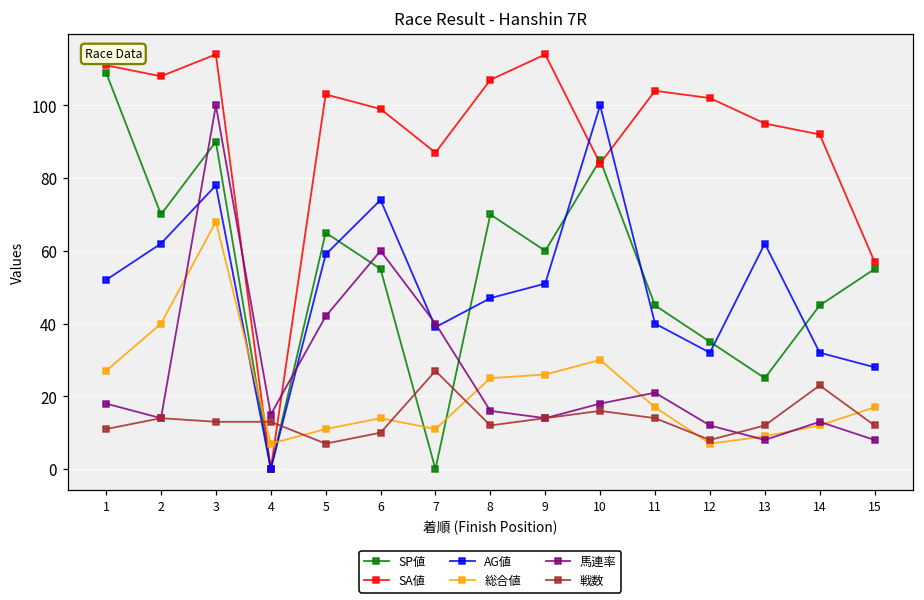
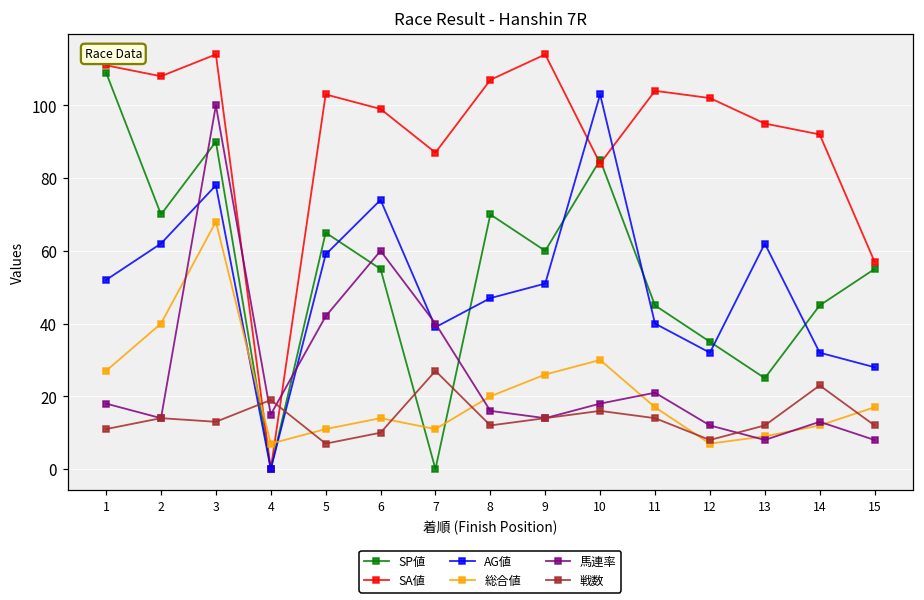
  {
    "SP値": {
      "1": 109,
      "2": 70,
      "3": 90,
      "5": 65,
      "6": 55,
      "7": 0,
      "8": 70,
      "9": 60,
      "10": 85,
      "11": 45,
      "12": 35,
      "13": 25,
      "14": 45,
      "15": 55
    },
    "SA値": {
      "1": 111,
      "2": 108,
      "3": 114,
      "5": 103,
      "6": 99,
      "7": 87,
      "8": 107,
      "9": 114,
      "10": 84,
      "11": 104,
      "12": 102,
      "13": 95,
      "14": 92,
      "15": 57
    },
    "AG値": {
      "1": 52,
      "2": 62,
      "3": 78,
      "5": 59,
      "6": 74,
      "7": 39,
      "8": 47,
      "9": 51,
-     "10": 100,
+     "10": 103,
      "11": 40,
      "12": 32,
      "13": 62,
      "14": 32,
      "15": 28
    },
    "総合値": {
      "1": 27,
      "2": 40,
      "3": 68,
      "4": 7,
      "5": 11,
      "6": 14,
      "7": 11,
-     "8": 25,
+     "8": 20,
      "9": 26,
      "10": 30,
      "11": 17,
      "12": 7,
      "13": 9,
      "14": 12,
      "15": 17
    },
    "馬連率": {
      "1": 18,
      "3": 100,
      "4": 15,
      "5": 42,
      "6": 60,
      "7": 40,
      "8": 16,
      "10": 18,
      "11": 21,
      "12": 12,
      "13": 8,
      "14": 13,
      "15": 8
    },
    "戦数": {
      "1": 11,
      "3": 13,
-     "4": 13,
+     "4": 19,
      "5": 7,
      "6": 10,
      "7": 27,
      "8": 12,
      "10": 16,
      "11": 14,
      "12": 8,
      "13": 12,
      "14": 23,
      "15": 12
    }
  }
